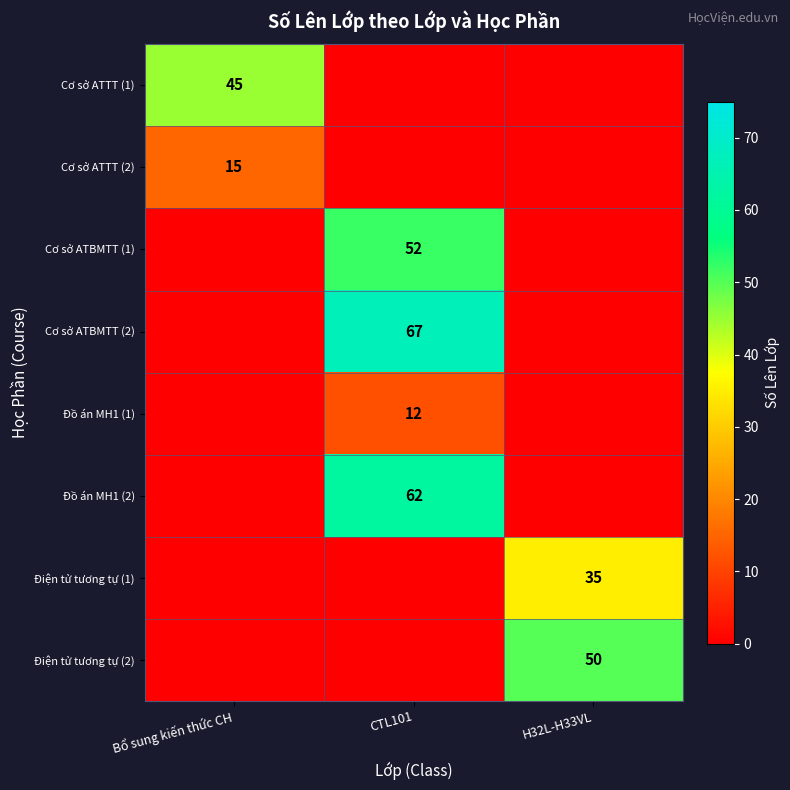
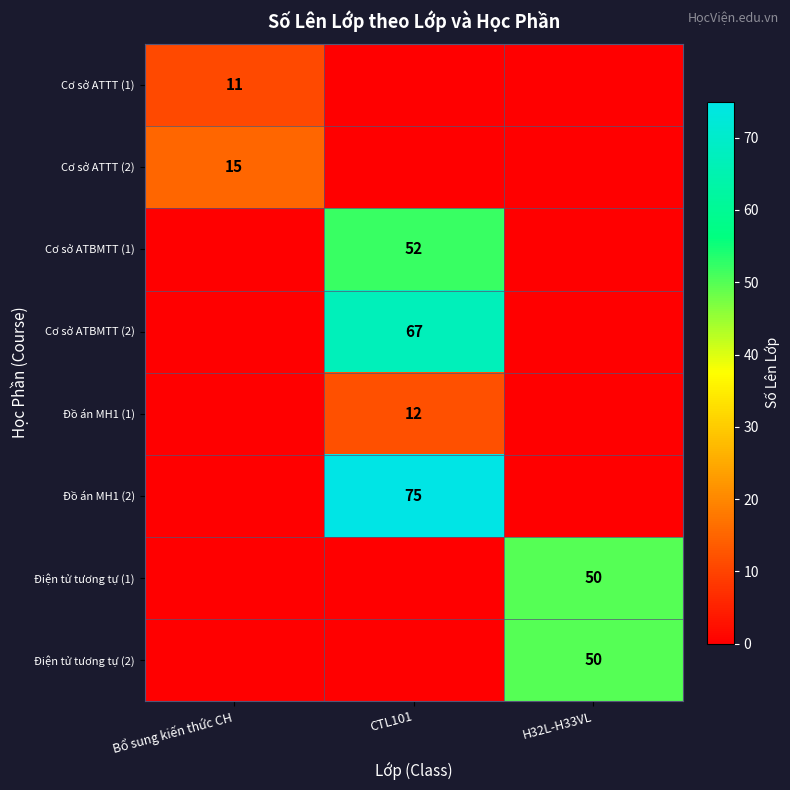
  {
    "Cơ sở ATTT (1)": {
-     "Bổ sung kiến thức CH": 45
+     "Bổ sung kiến thức CH": 11
    },
    "Cơ sở ATTT (2)": {
      "Bổ sung kiến thức CH": 15
    },
    "Cơ sở ATBMTT (1)": {
      "CTL101": 52
    },
    "Cơ sở ATBMTT (2)": {
      "CTL101": 67
    },
    "Đồ án MH1 (1)": {
      "CTL101": 12
    },
    "Đồ án MH1 (2)": {
-     "CTL101": 62
+     "CTL101": 75
    },
    "Điện tử tương tự (1)": {
-     "H32L-H33VL": 35
+     "H32L-H33VL": 50
    },
    "Điện tử tương tự (2)": {
      "H32L-H33VL": 50
    }
  }
